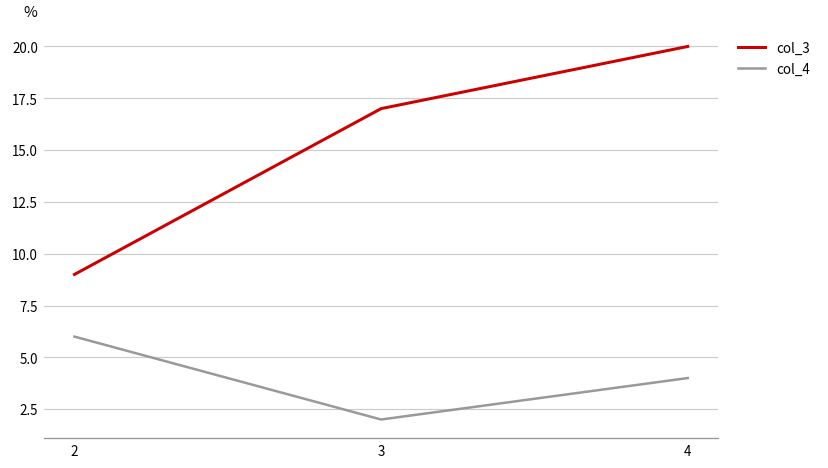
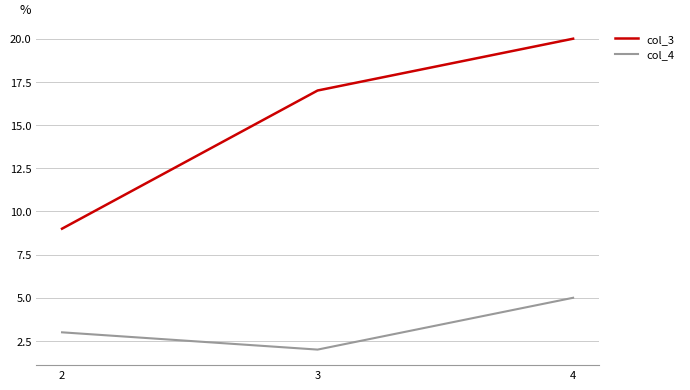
  {
    "col_3": {
      "2": 9,
      "3": 17,
      "4": 20
    },
    "col_4": {
-     "2": 6,
+     "2": 3,
      "3": 2,
-     "4": 4
+     "4": 5
    }
  }
